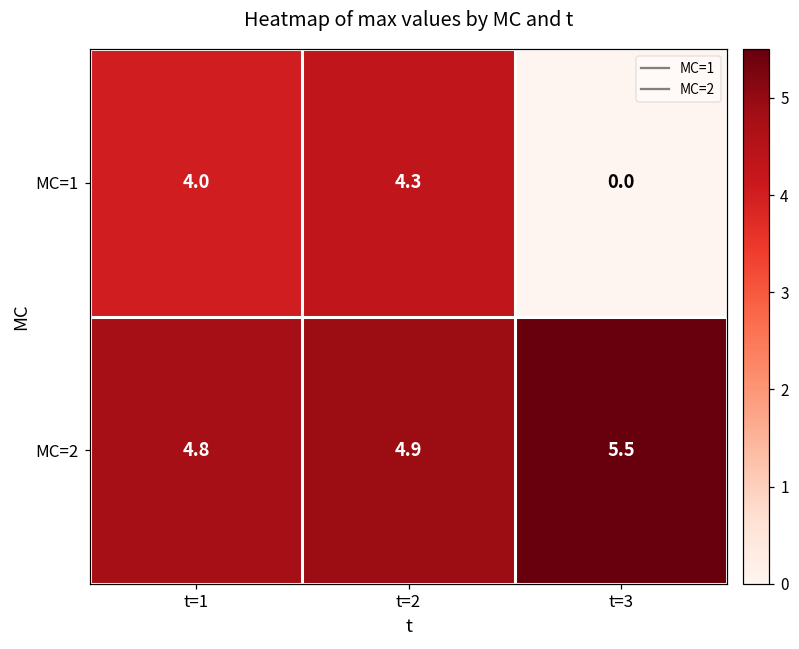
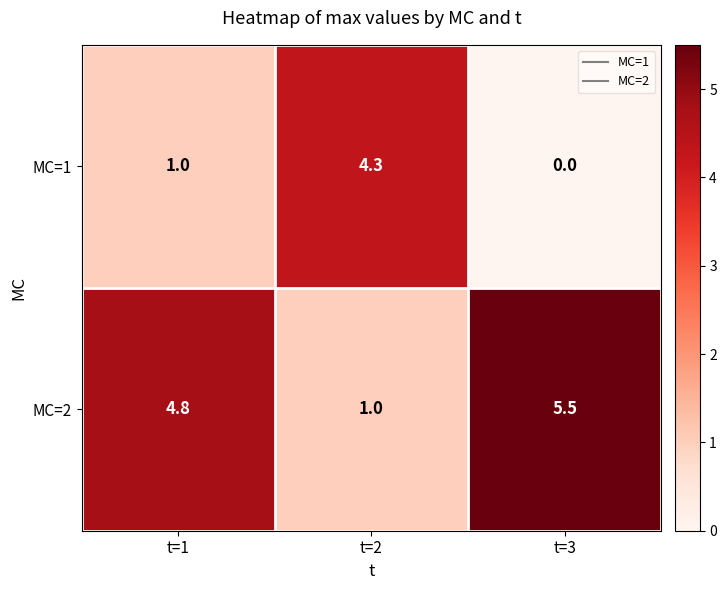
  {
    "MC=1": {
-     "t=1": 4.0,
+     "t=1": 1.0,
      "t=2": 4.3,
      "t=3": 0.0
    },
    "MC=2": {
      "t=1": 4.8,
-     "t=2": 4.9,
+     "t=2": 1.0,
      "t=3": 5.5
    }
  }
